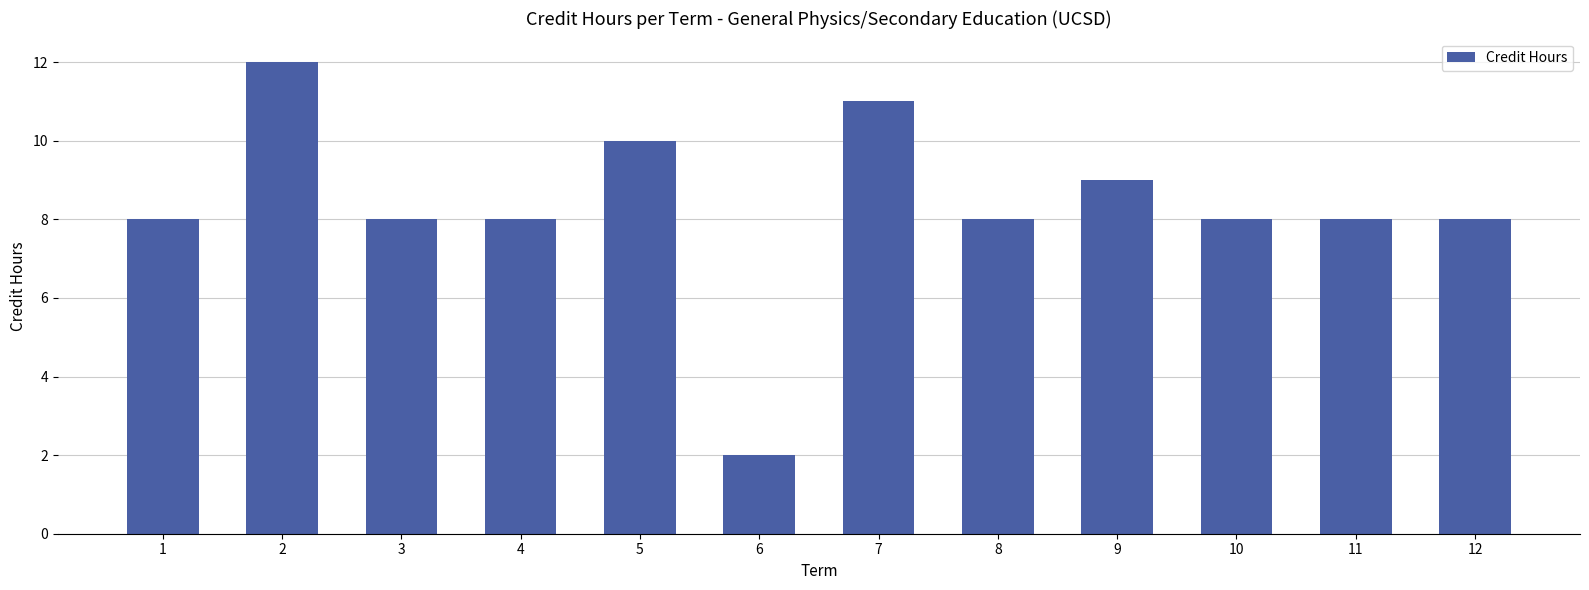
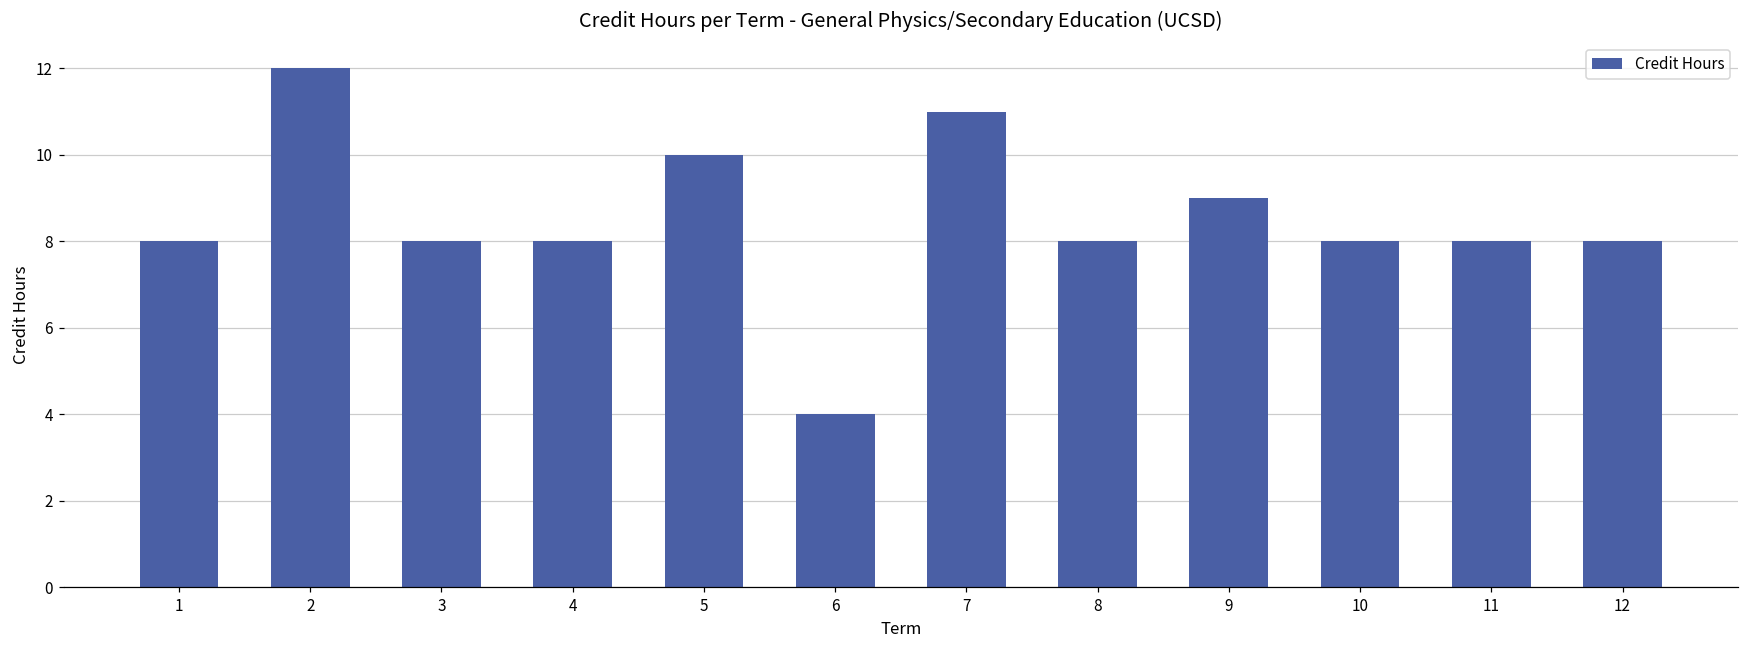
  {
    "1": 8,
    "2": 12,
    "3": 8,
    "4": 8,
    "5": 10,
-   "6": 2,
+   "6": 4,
    "7": 11,
    "8": 8,
    "9": 9,
    "10": 8,
    "11": 8,
    "12": 8
  }
